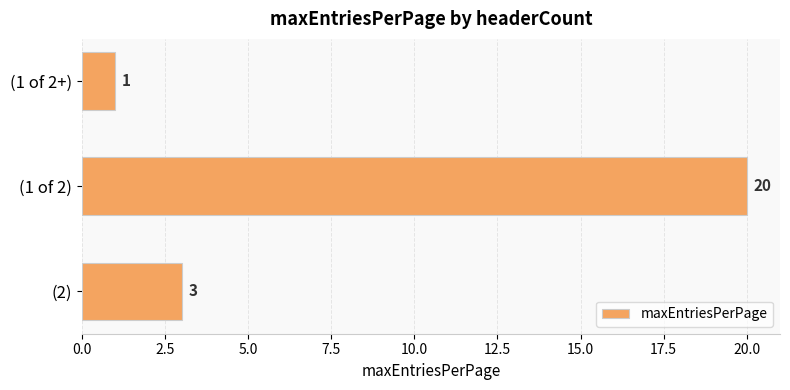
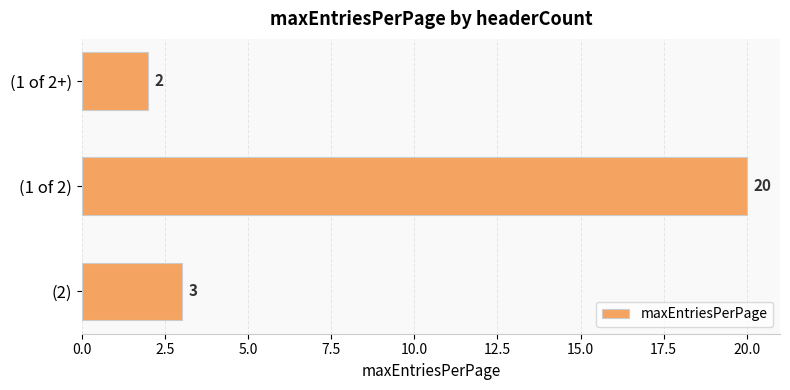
  {
-   "(1 of 2+)": 1,
+   "(1 of 2+)": 2,
    "(1 of 2)": 20,
    "(2)": 3
  }
